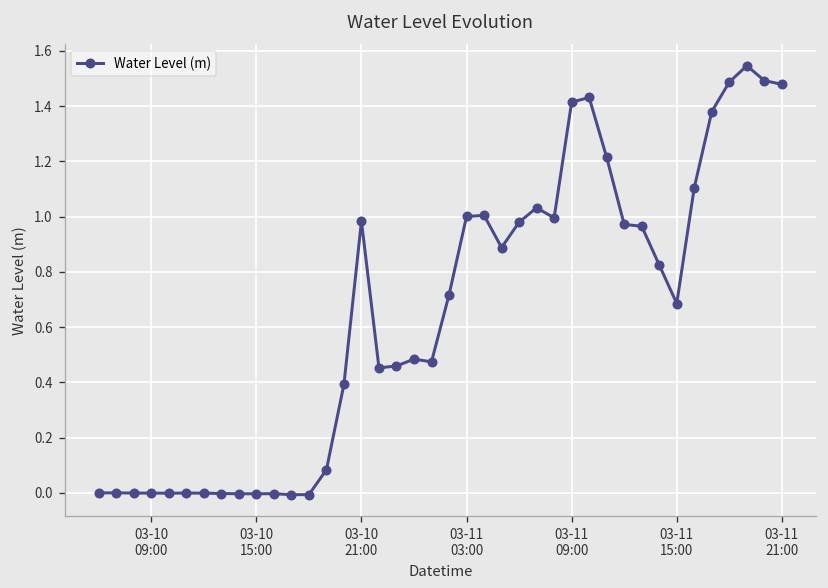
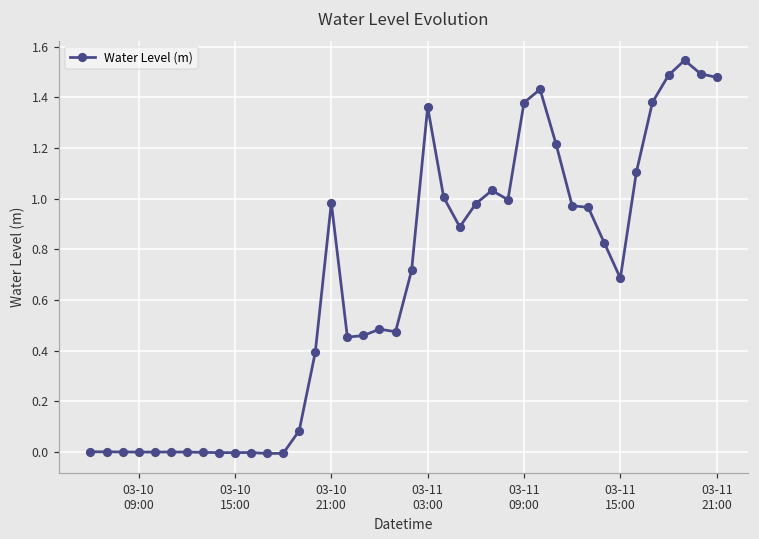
  {
    "03-10 09:00": 0.00,
    "03-10 15:00": 0.00,
    "03-10 21:00": 0.98,
-   "03-11 03:00": 1.00,
-   "03-11 09:00": 1.41,
+   "03-11 03:00": 1.36,
+   "03-11 09:00": 1.38,
    "03-11 15:00": 0.69,
    "03-11 21:00": 1.48
  }
